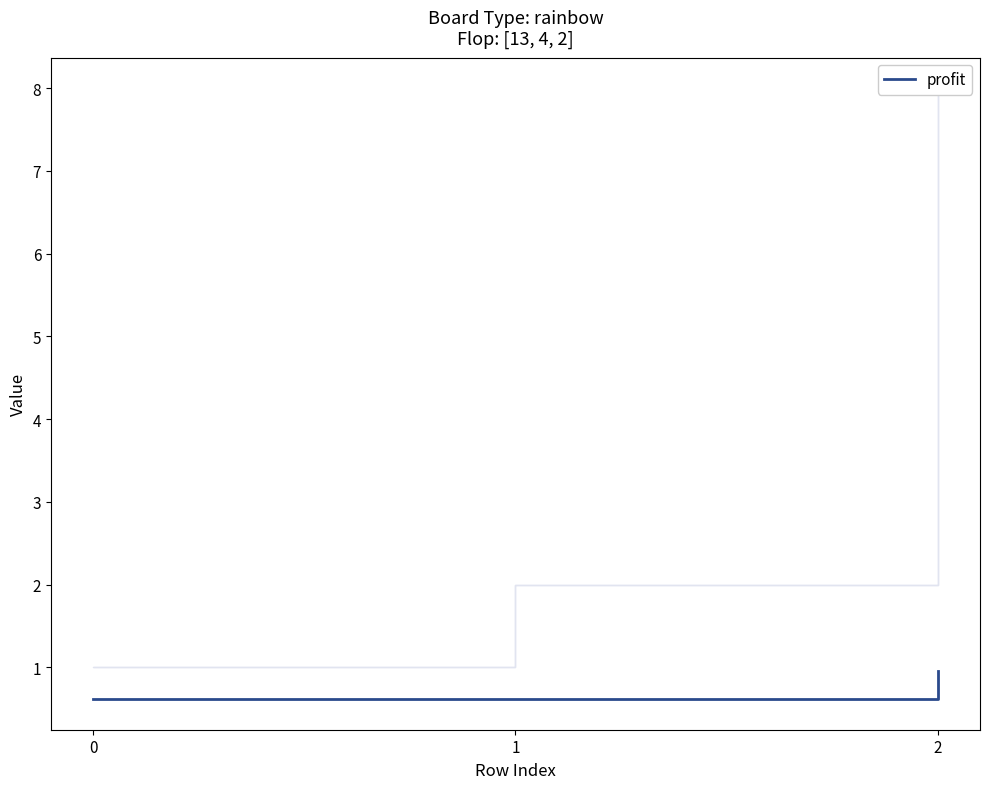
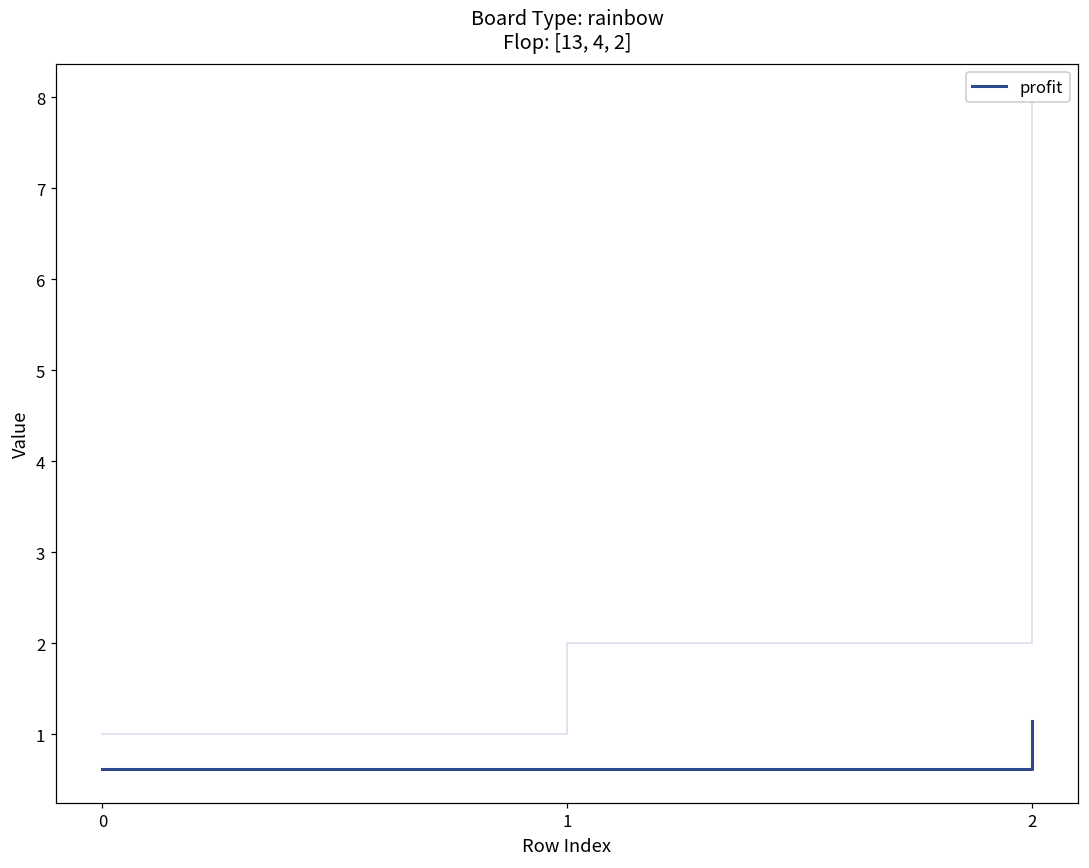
  {
    "profit": {
      "0": 0.6,
      "1": 0.6,
-     "2": 1.0
+     "2": 1.1
    }
  }
